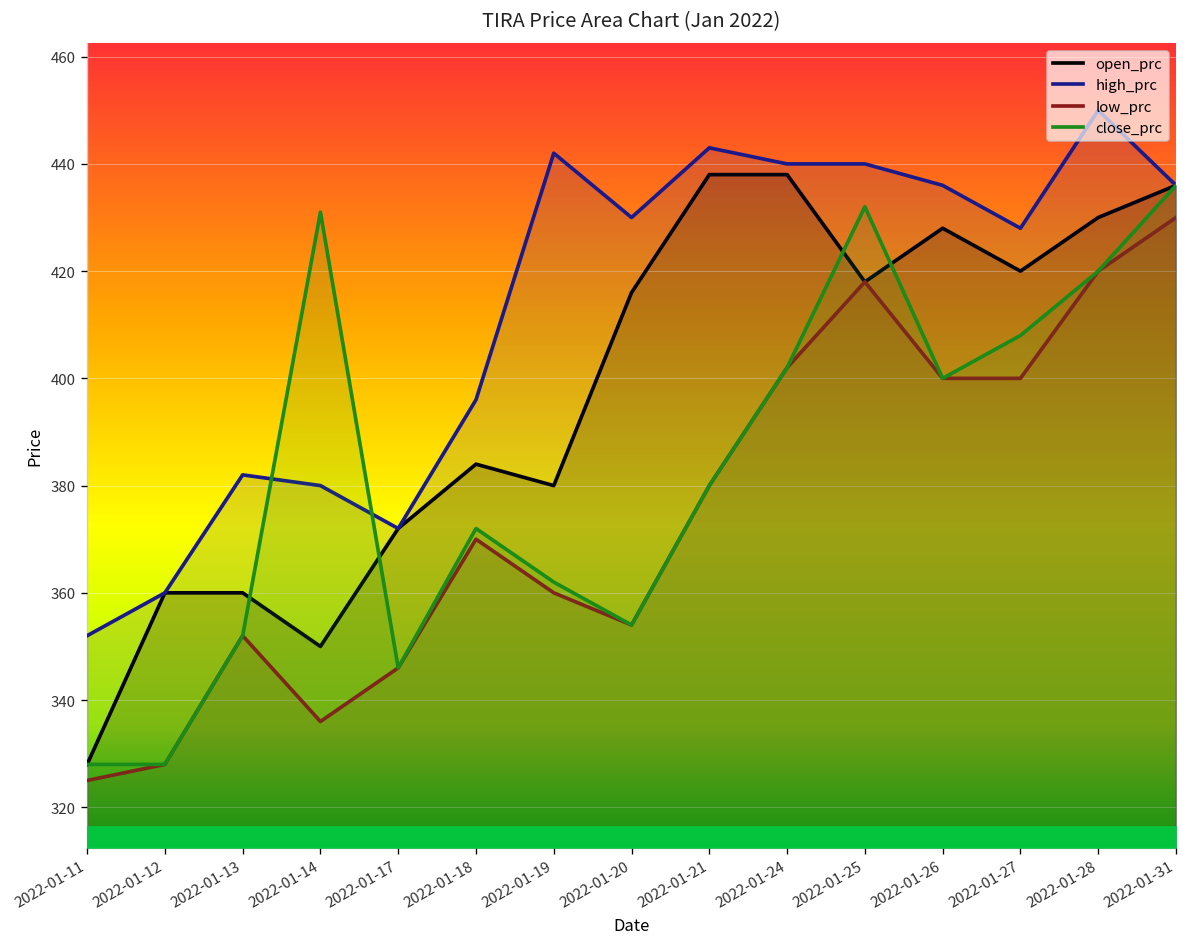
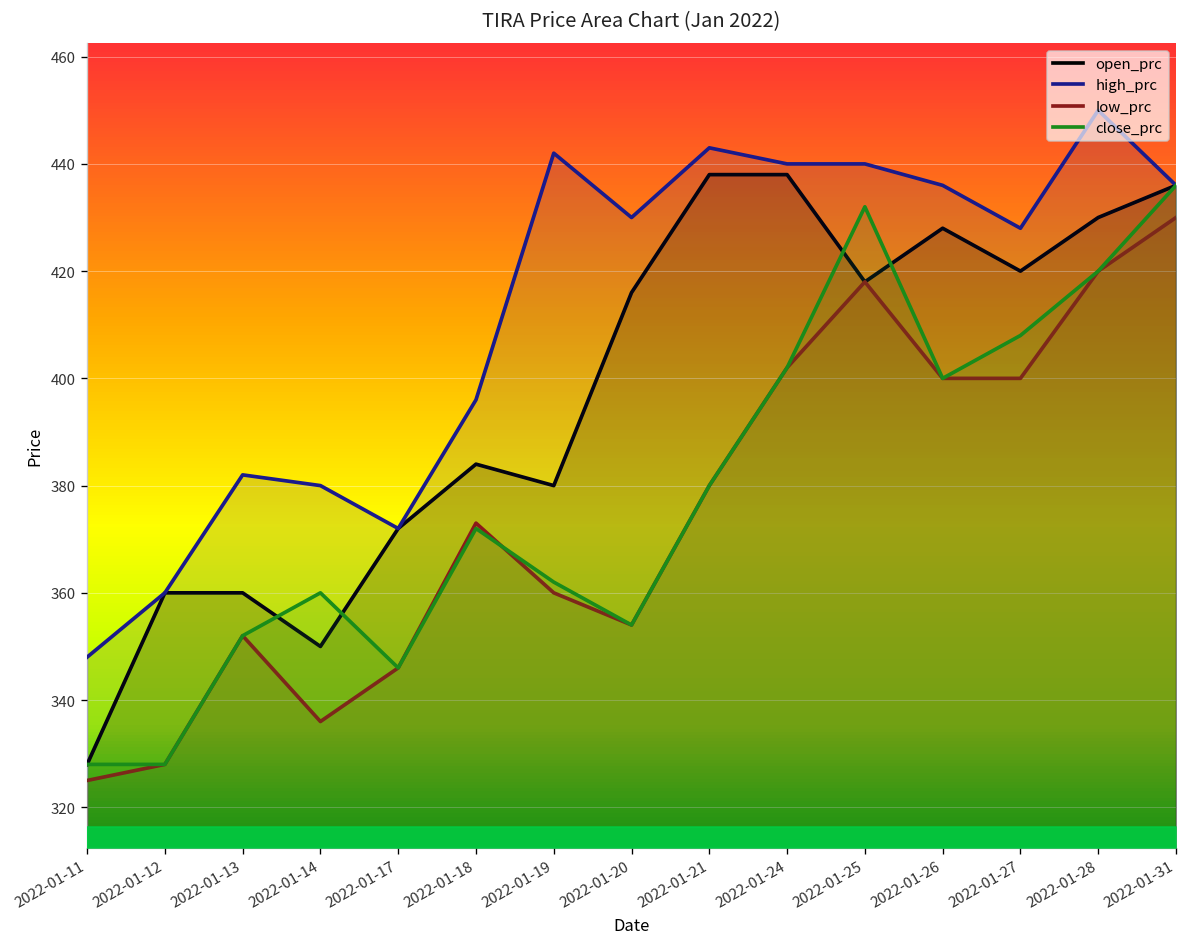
  {
    "open_prc": {
      "2022-01-13": 360,
      "2022-01-14": 350,
      "2022-01-18": 384,
      "2022-01-19": 380,
      "2022-01-20": 416,
      "2022-01-21": 438,
      "2022-01-24": 438,
      "2022-01-26": 428,
      "2022-01-27": 420,
      "2022-01-28": 430
    },
    "high_prc": {
-     "2022-01-11": 352,
+     "2022-01-11": 348,
      "2022-01-13": 382,
      "2022-01-14": 380,
      "2022-01-18": 396,
      "2022-01-19": 442,
      "2022-01-20": 430,
      "2022-01-21": 443,
      "2022-01-24": 440,
      "2022-01-25": 440,
      "2022-01-26": 436,
      "2022-01-27": 428
    },
    "low_prc": {
      "2022-01-11": 325,
      "2022-01-14": 336,
-     "2022-01-18": 370,
+     "2022-01-18": 373,
      "2022-01-19": 360,
      "2022-01-27": 400,
      "2022-01-31": 430
    },
    "close_prc": {
-     "2022-01-14": 431,
+     "2022-01-14": 360,
      "2022-01-18": 372,
      "2022-01-19": 362,
      "2022-01-25": 432,
      "2022-01-27": 408
    }
  }
